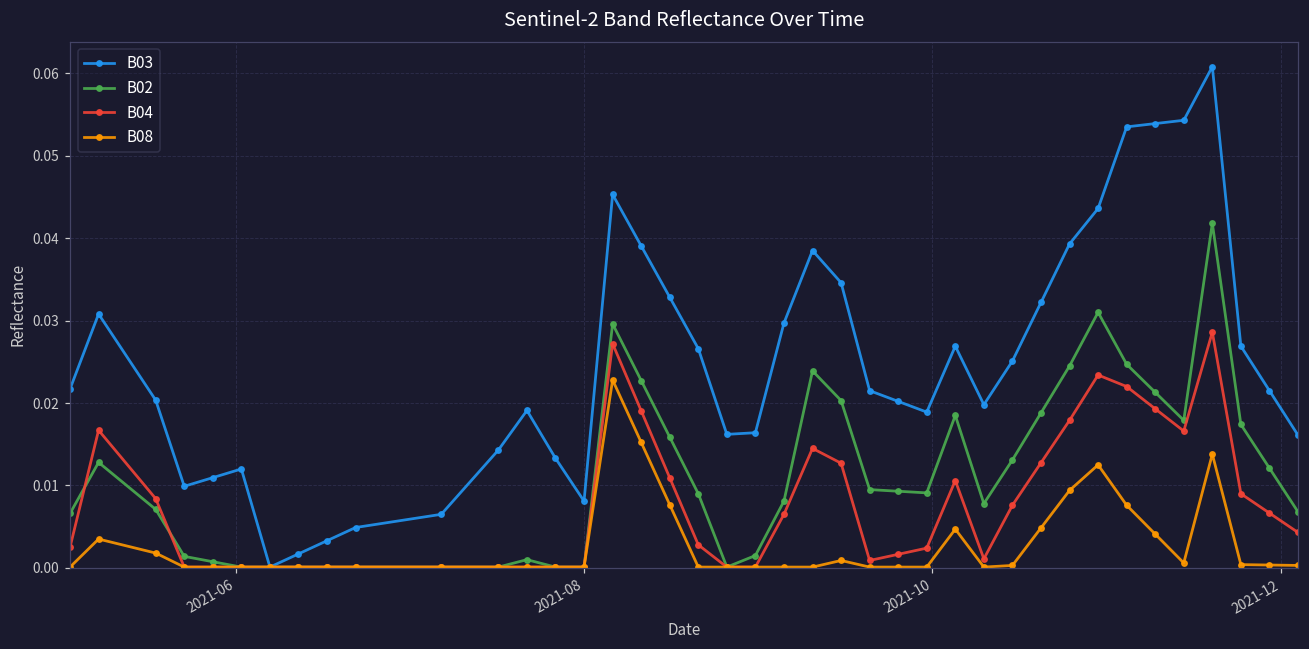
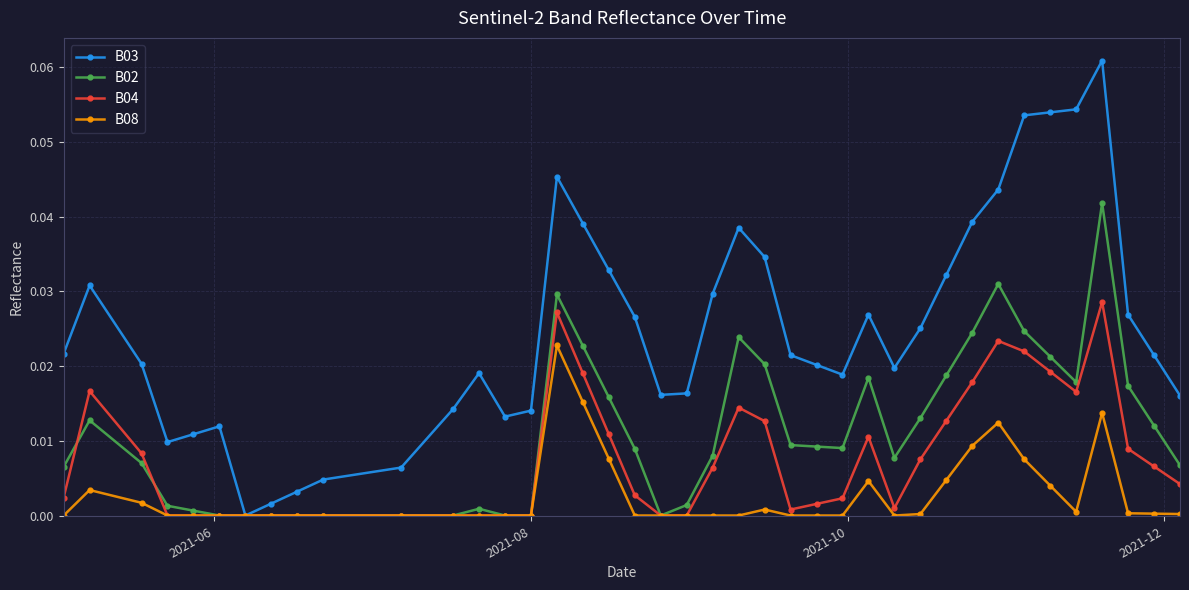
  {
    "B03": {
-     "2021-08": 0.008
+     "2021-08": 0.014
    }
  }
